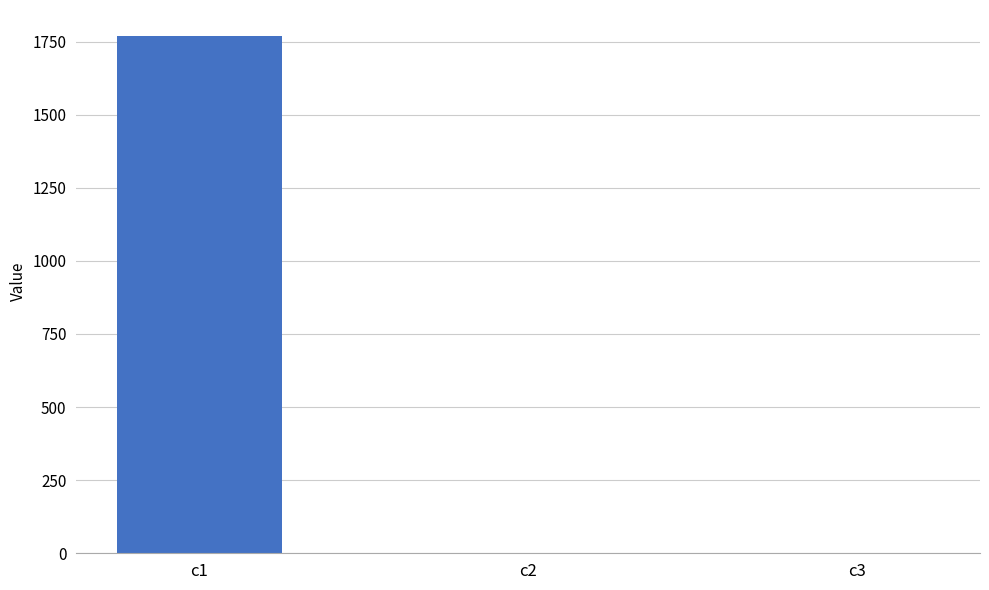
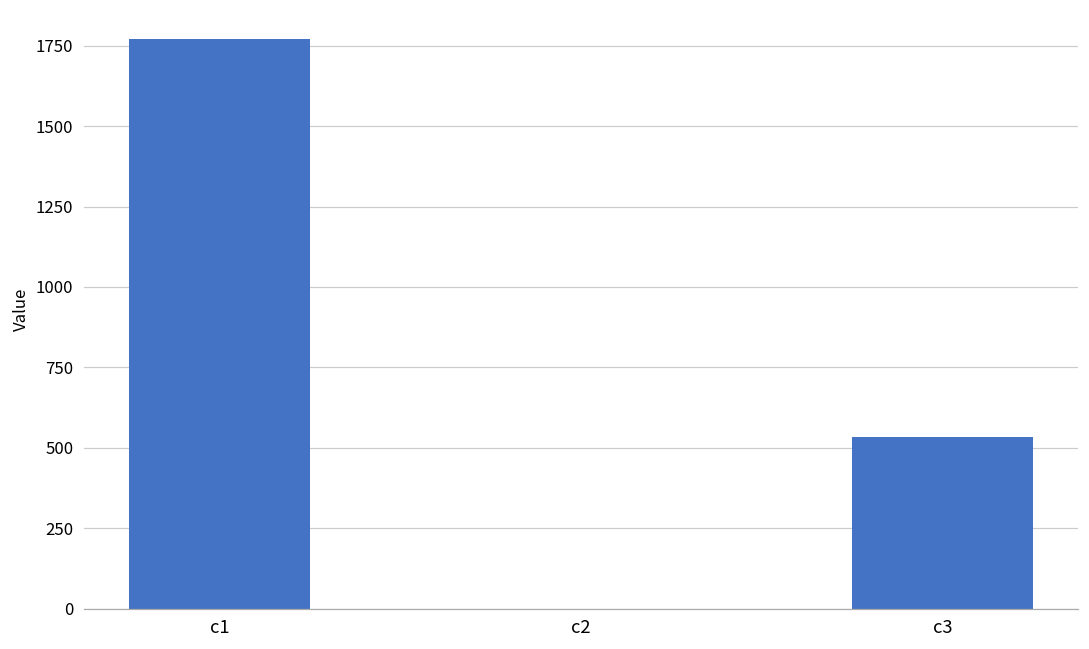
  {
    "c1": 1770,
-   "c3": 0
+   "c3": 530
  }
